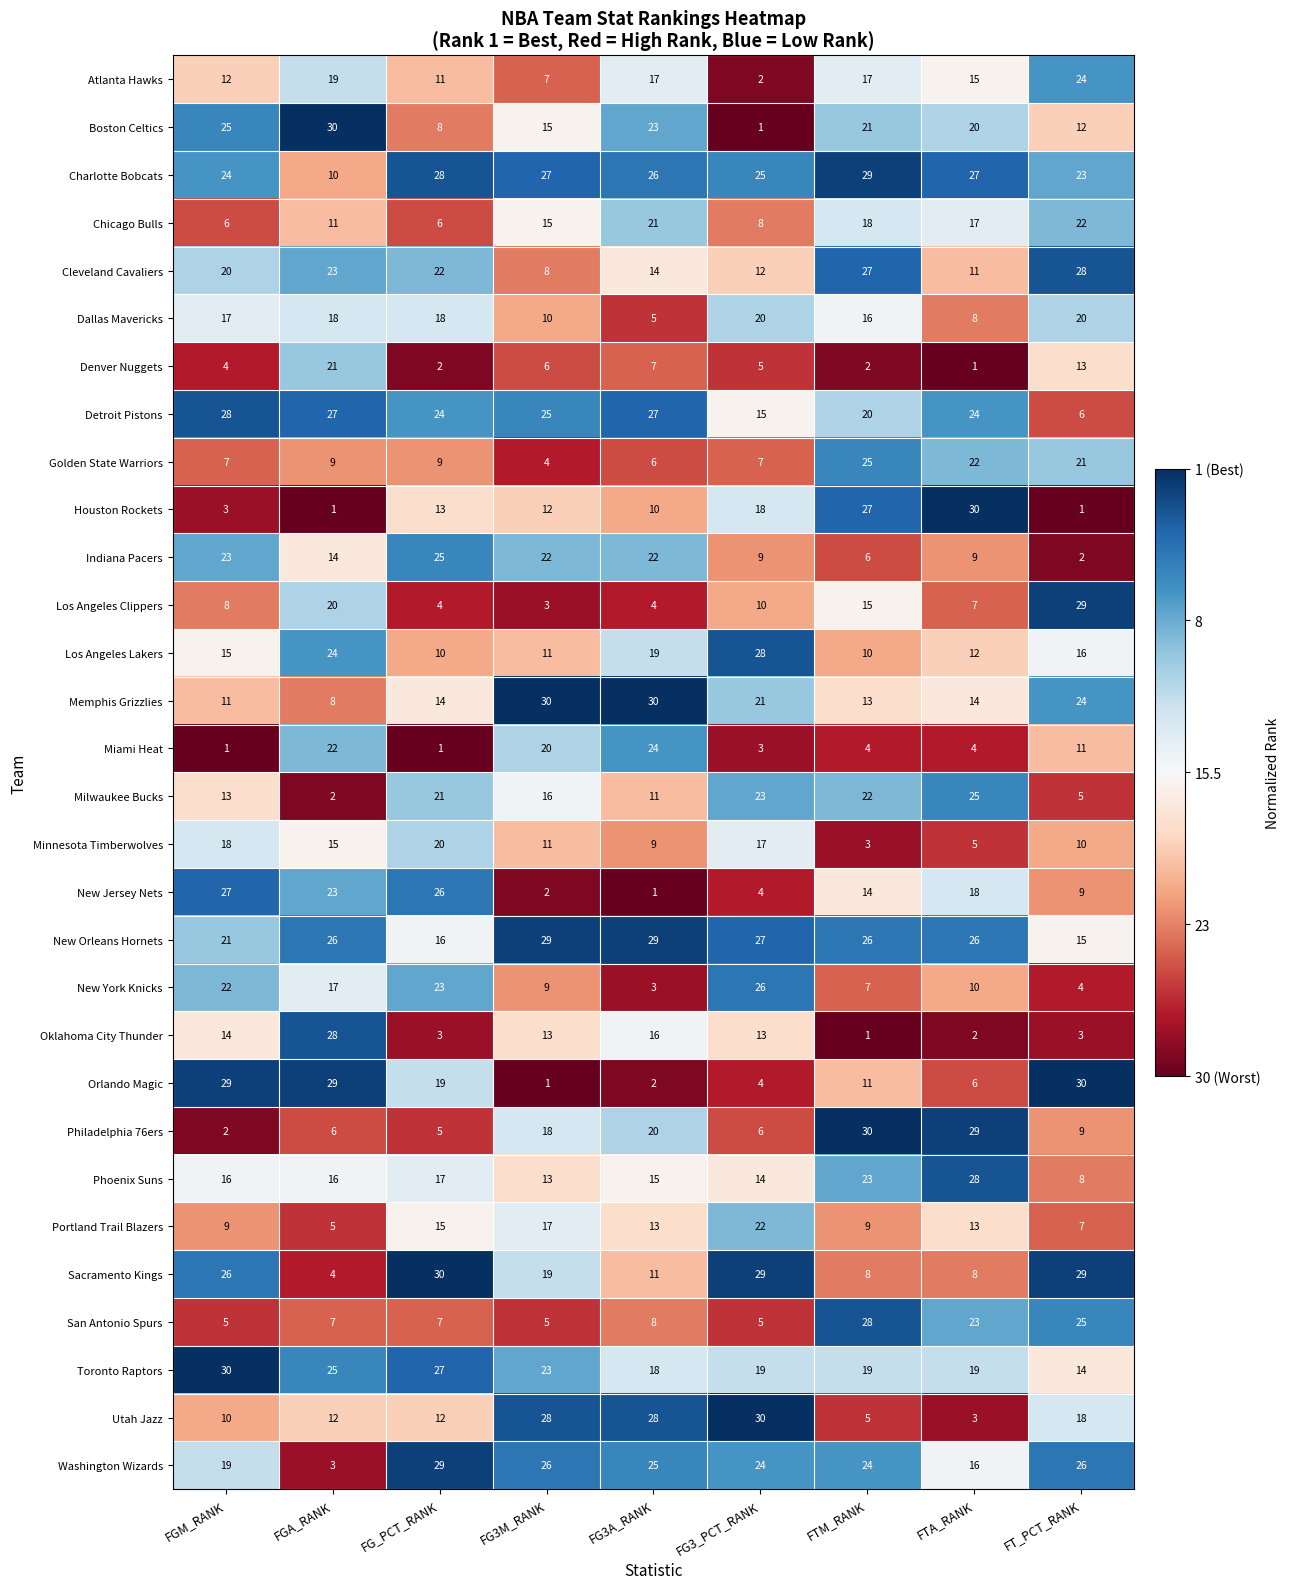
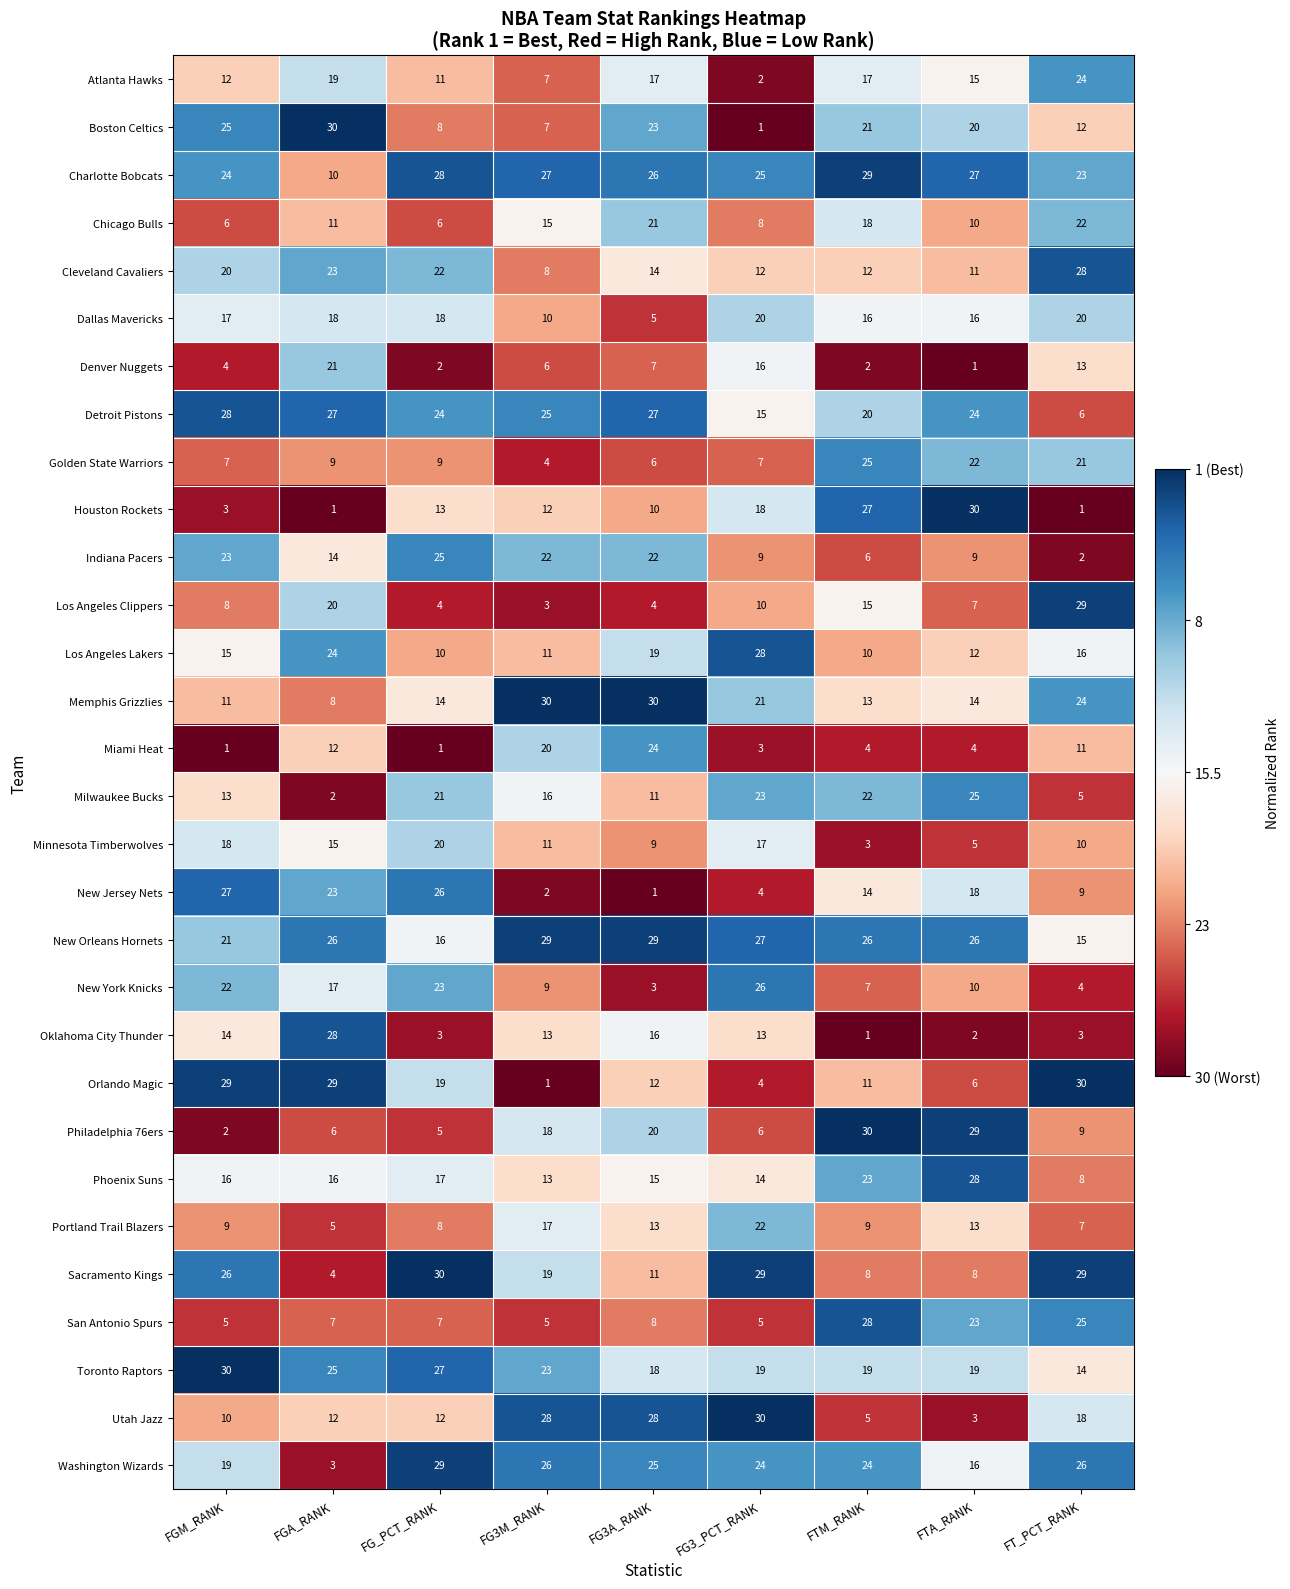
  {
    "Boston Celtics": {
      "FGM_RANK": 25,
      "FGA_RANK": 30,
      "FG_PCT_RANK": 8,
-     "FG3M_RANK": 15,
+     "FG3M_RANK": 7,
      "FG3A_RANK": 23,
      "FG3_PCT_RANK": 1,
      "FTM_RANK": 21,
      "FTA_RANK": 20,
      "FT_PCT_RANK": 12
    },
    "Chicago Bulls": {
      "FGM_RANK": 6,
      "FGA_RANK": 11,
      "FG_PCT_RANK": 6,
      "FG3M_RANK": 15,
      "FG3A_RANK": 21,
      "FG3_PCT_RANK": 8,
      "FTM_RANK": 18,
-     "FTA_RANK": 17,
+     "FTA_RANK": 10,
      "FT_PCT_RANK": 22
    },
    "Cleveland Cavaliers": {
      "FGM_RANK": 20,
      "FGA_RANK": 23,
      "FG_PCT_RANK": 22,
      "FG3M_RANK": 8,
      "FG3A_RANK": 14,
      "FG3_PCT_RANK": 12,
-     "FTM_RANK": 27,
+     "FTM_RANK": 12,
      "FTA_RANK": 11,
      "FT_PCT_RANK": 28
    },
    "Dallas Mavericks": {
      "FGM_RANK": 17,
      "FGA_RANK": 18,
      "FG_PCT_RANK": 18,
      "FG3M_RANK": 10,
      "FG3A_RANK": 5,
      "FG3_PCT_RANK": 20,
      "FTM_RANK": 16,
-     "FTA_RANK": 8,
+     "FTA_RANK": 16,
      "FT_PCT_RANK": 20
    },
    "Denver Nuggets": {
      "FGM_RANK": 4,
      "FGA_RANK": 21,
      "FG_PCT_RANK": 2,
      "FG3M_RANK": 6,
      "FG3A_RANK": 7,
-     "FG3_PCT_RANK": 5,
+     "FG3_PCT_RANK": 16,
      "FTM_RANK": 2,
      "FTA_RANK": 1,
      "FT_PCT_RANK": 13
    },
    "Miami Heat": {
      "FGM_RANK": 1,
-     "FGA_RANK": 22,
+     "FGA_RANK": 12,
      "FG_PCT_RANK": 1,
      "FG3M_RANK": 20,
      "FG3A_RANK": 24,
      "FG3_PCT_RANK": 3,
      "FTM_RANK": 4,
      "FTA_RANK": 4,
      "FT_PCT_RANK": 11
    },
    "Orlando Magic": {
      "FGM_RANK": 29,
      "FGA_RANK": 29,
      "FG_PCT_RANK": 19,
      "FG3M_RANK": 1,
-     "FG3A_RANK": 2,
+     "FG3A_RANK": 12,
      "FG3_PCT_RANK": 4,
      "FTM_RANK": 11,
      "FTA_RANK": 6,
      "FT_PCT_RANK": 30
    },
    "Portland Trail Blazers": {
      "FGM_RANK": 9,
      "FGA_RANK": 5,
-     "FG_PCT_RANK": 15,
+     "FG_PCT_RANK": 8,
      "FG3M_RANK": 17,
      "FG3A_RANK": 13,
      "FG3_PCT_RANK": 22,
      "FTM_RANK": 9,
      "FTA_RANK": 13,
      "FT_PCT_RANK": 7
    }
  }
